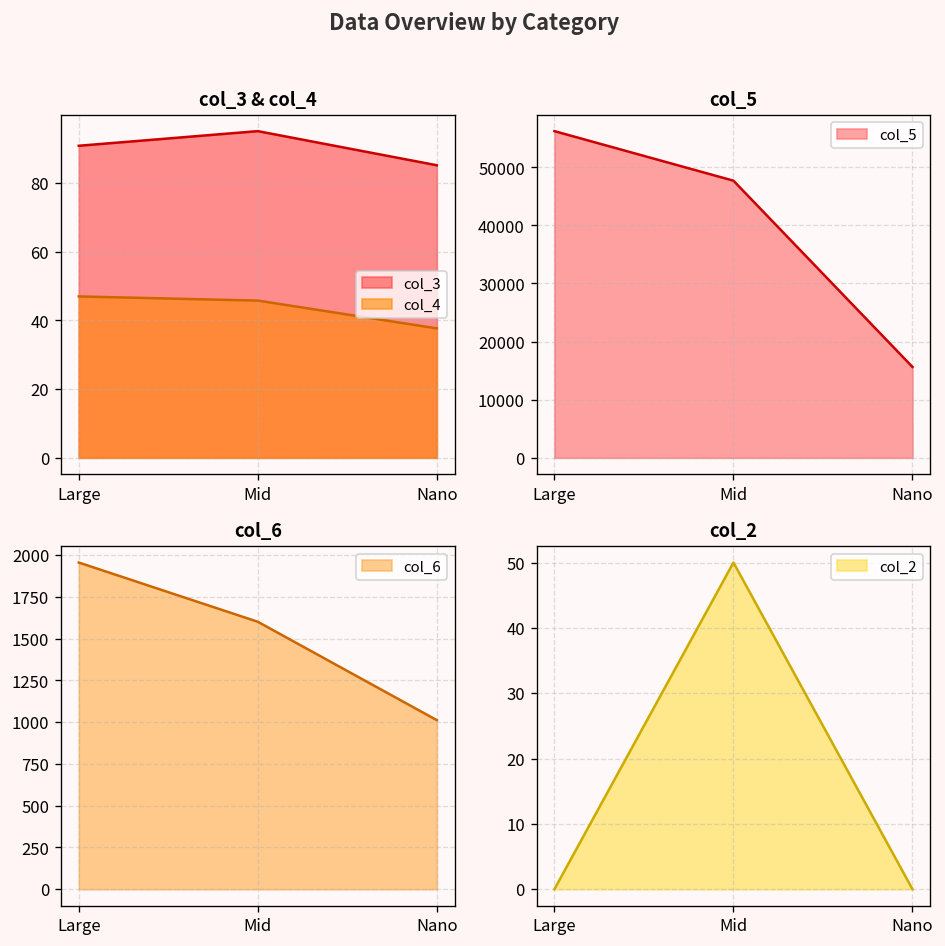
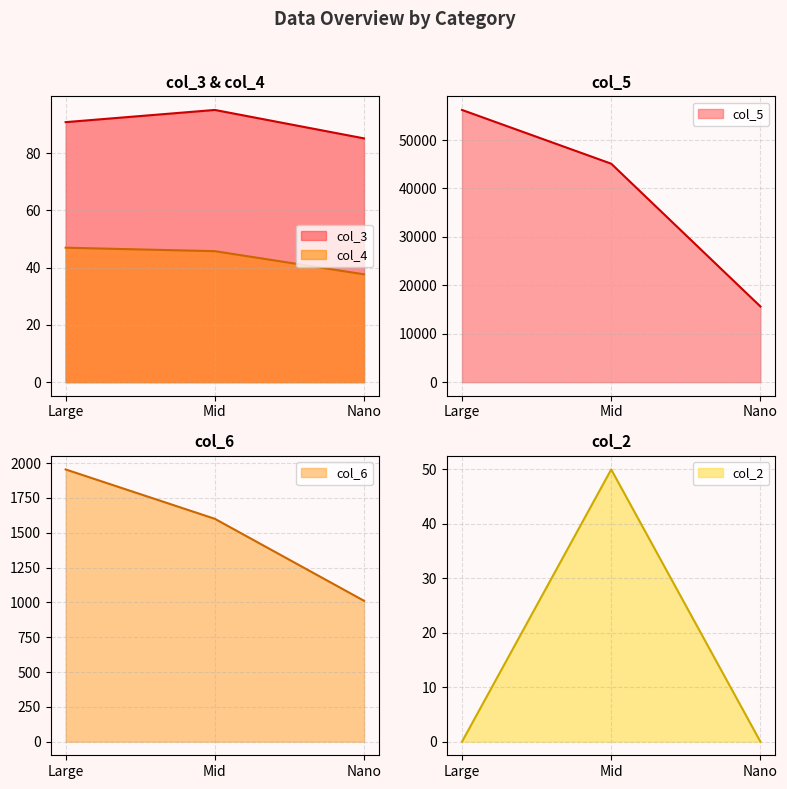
  {
    "col_3 & col_4": {
      "col_3": {
        "Large": 91,
        "Mid": 95,
        "Nano": 85
      },
      "col_4": {
        "Large": 47,
        "Mid": 46,
        "Nano": 38
      }
    },
    "col_5": {
      "Large": 56000,
-     "Mid": 48000,
+     "Mid": 45000,
      "Nano": 16000
    },
    "col_6": {
      "Large": 1950,
      "Mid": 1600,
      "Nano": 1010
    },
    "col_2": {
      "Large": 0,
      "Mid": 50,
      "Nano": 0
    }
  }
